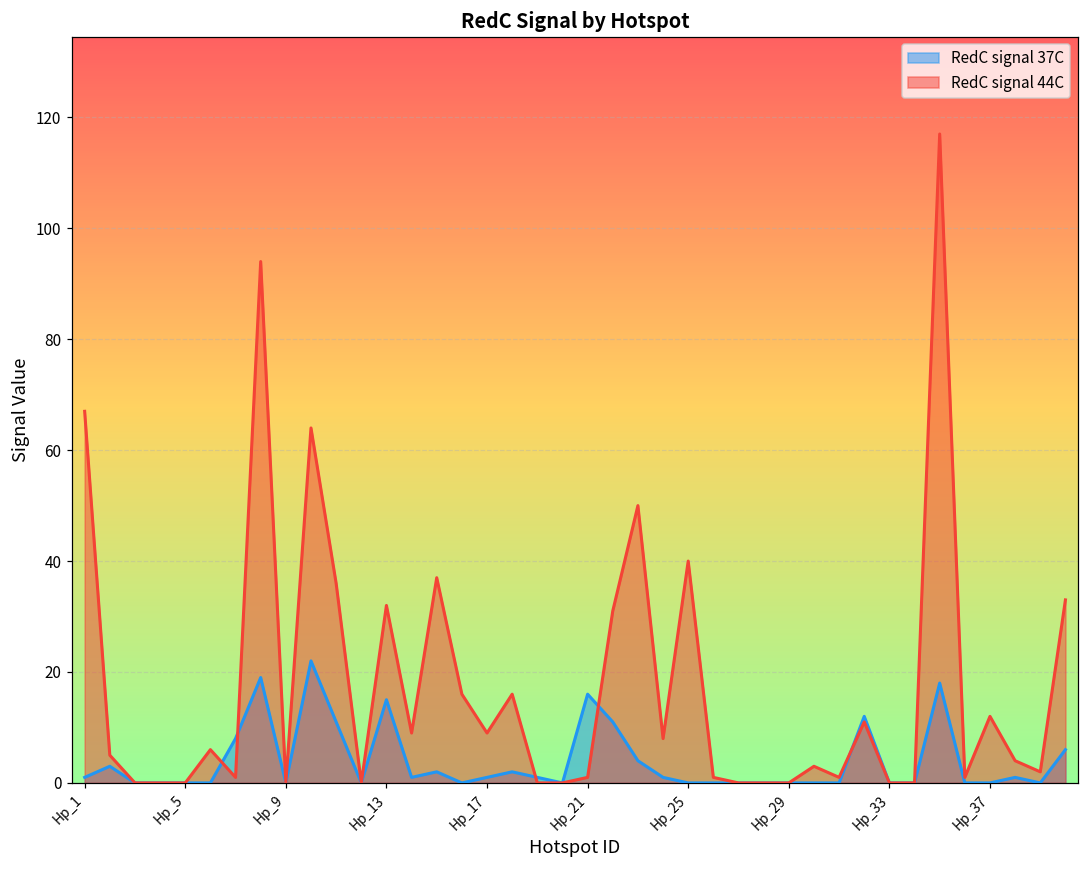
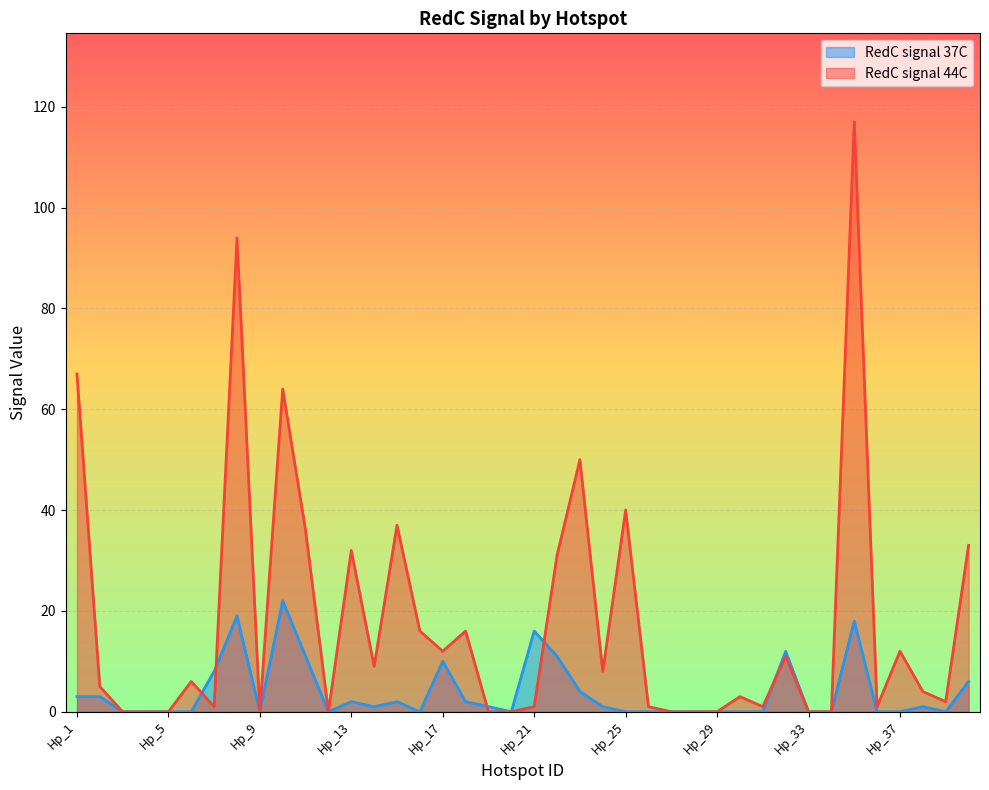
  {
    "RedC signal 37C": {
-     "Hp_1": 1,
-     "Hp_13": 15,
-     "Hp_17": 1,
+     "Hp_1": 3,
+     "Hp_13": 2,
+     "Hp_17": 10,
      "Hp_21": 16,
      "Hp_25": 0,
      "Hp_37": 0
    },
    "RedC signal 44C": {
      "Hp_1": 67,
      "Hp_13": 32,
-     "Hp_17": 9,
+     "Hp_17": 12,
      "Hp_21": 1,
      "Hp_25": 40,
      "Hp_37": 12
    }
  }
